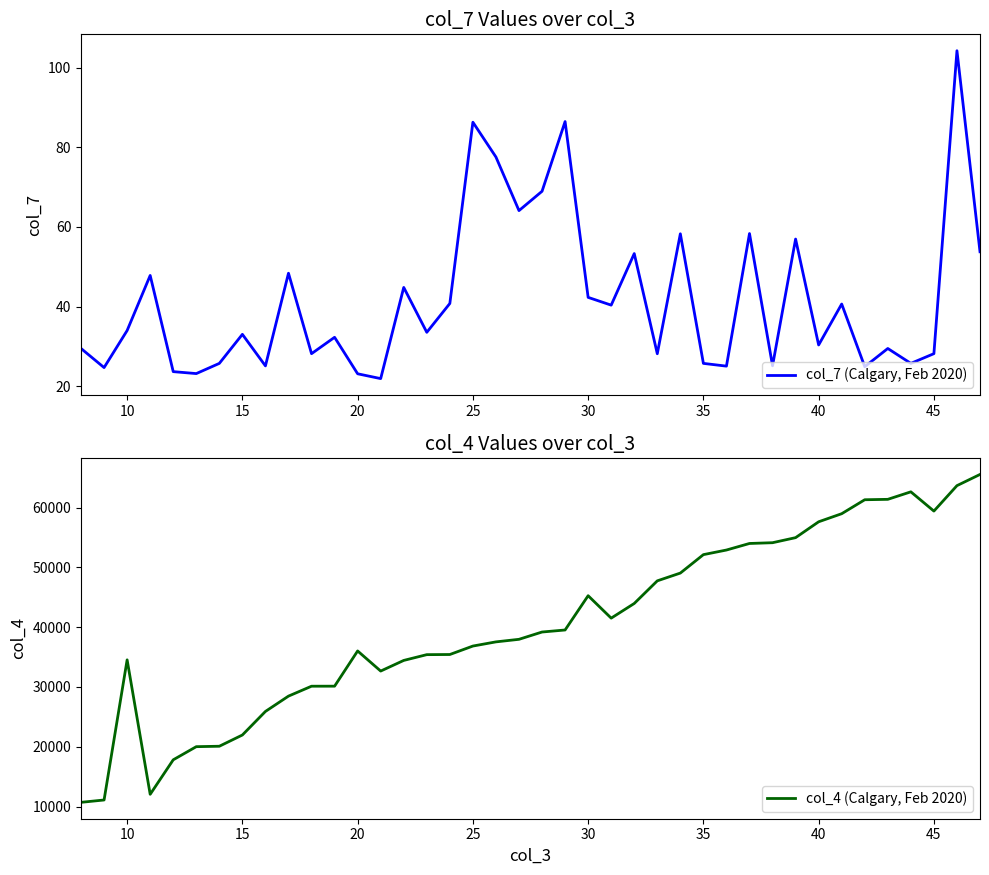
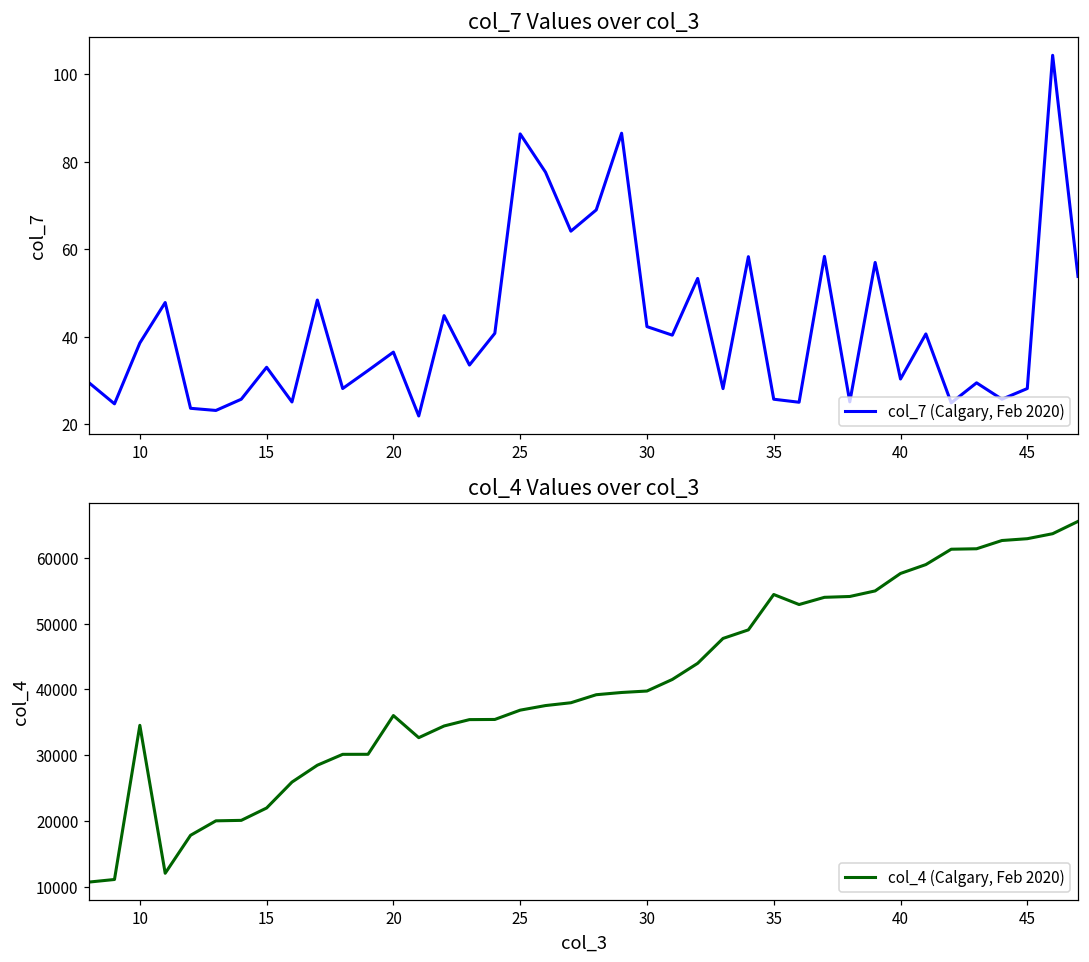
  {
    "col_7 Values over col_3": {
-     "10": 34,
+     "10": 39,
      "15": 33,
-     "20": 23,
+     "20": 37,
      "25": 86,
      "30": 42,
      "35": 26,
      "40": 30,
      "45": 28
    },
    "col_4 Values over col_3": {
      "10": 35000,
      "15": 22000,
      "20": 36000,
      "25": 37000,
-     "30": 45000,
-     "35": 52000,
+     "30": 40000,
+     "35": 54000,
      "40": 58000,
-     "45": 59000
+     "45": 63000
    }
  }
